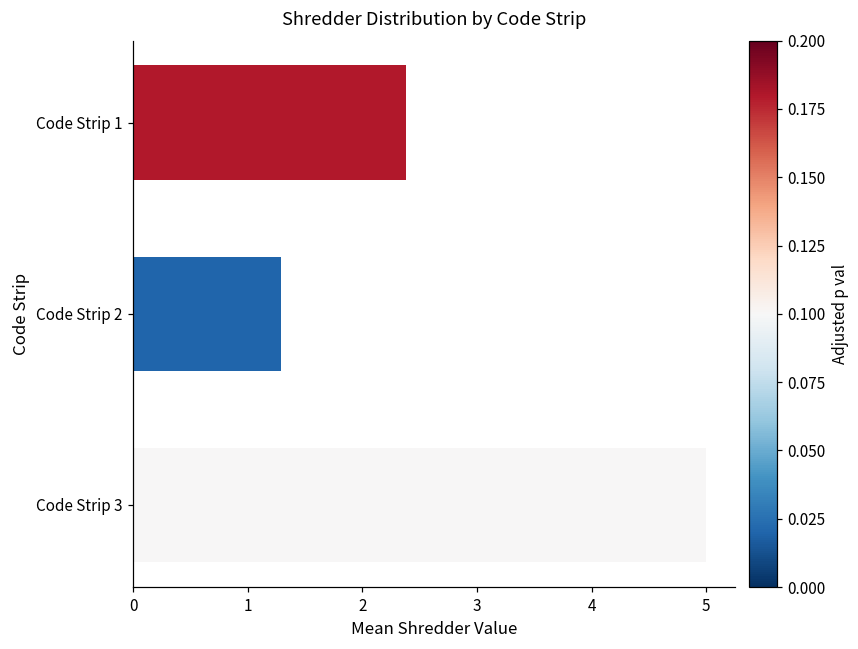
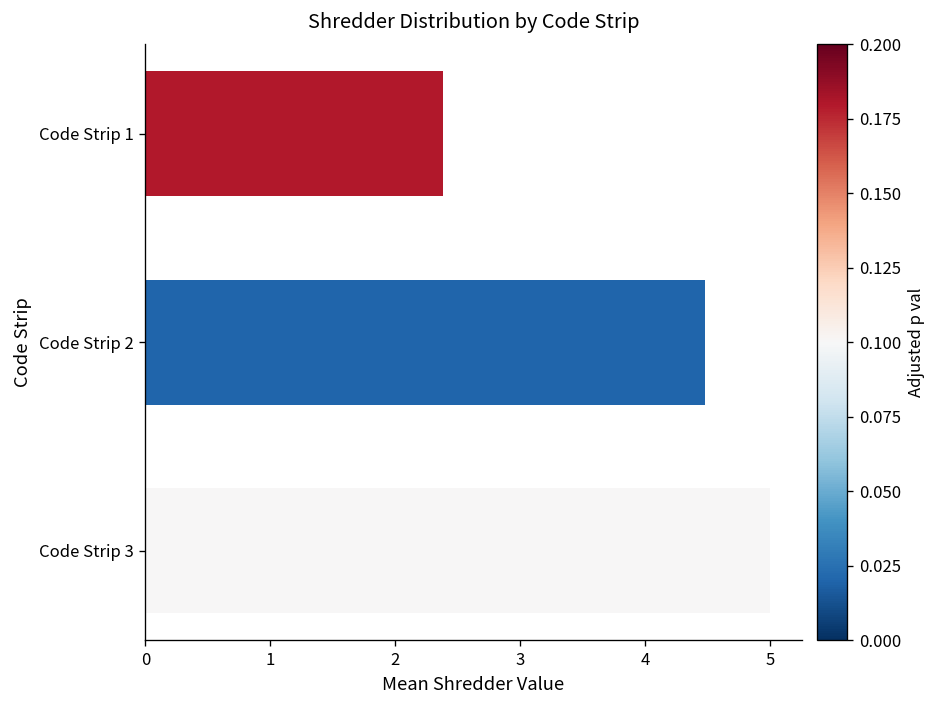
  {
    "Code Strip 1": 2.38,
-   "Code Strip 2": 1.29,
+   "Code Strip 2": 4.48,
    "Code Strip 3": 5.00
  }
